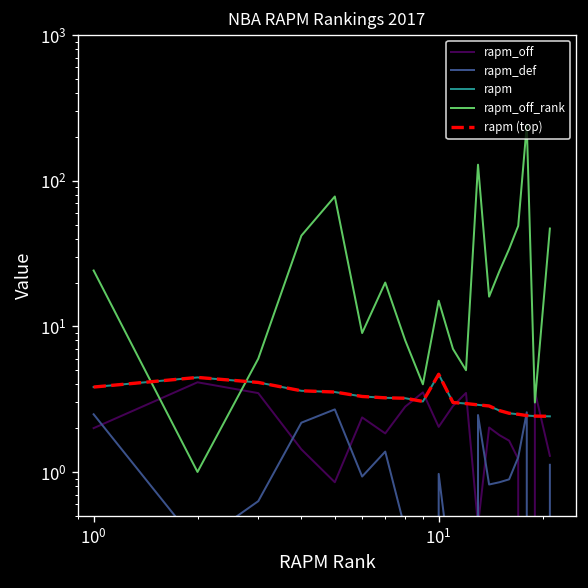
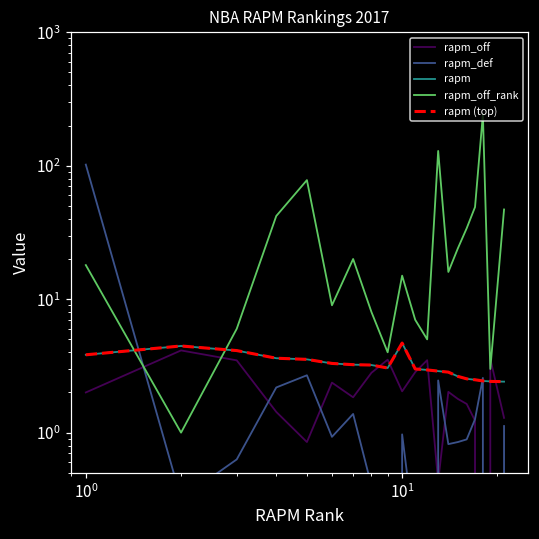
  {
    "rapm_off": {
      "10^0": 2.0,
      "10^1": 2.0
    },
    "rapm_def": {
-     "10^0": 2.5,
+     "10^0": 100,
      "10^1": 1.0
    },
    "rapm (top)": {
      "10^0": 3.8,
      "10^1": 4.7
    },
    "rapm_off_rank": {
-     "10^0": 24,
+     "10^0": 18,
      "10^1": 15
    }
  }
